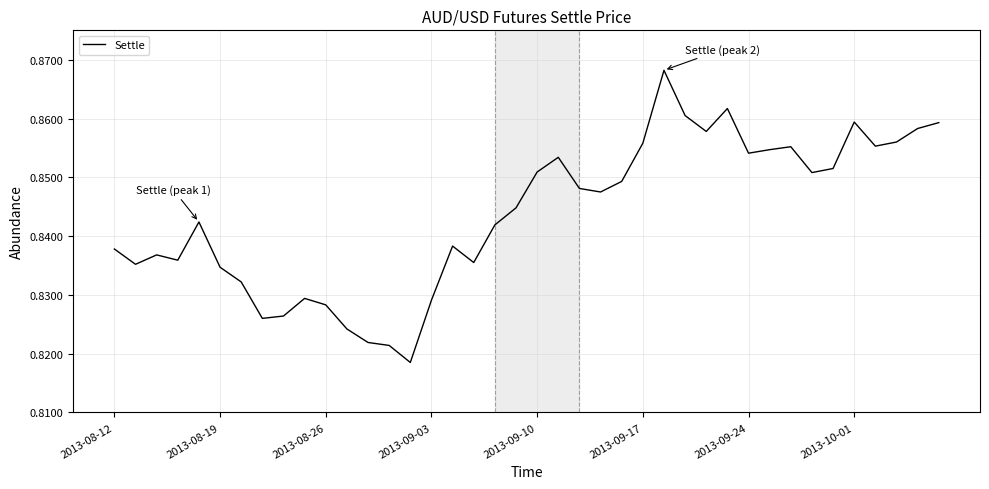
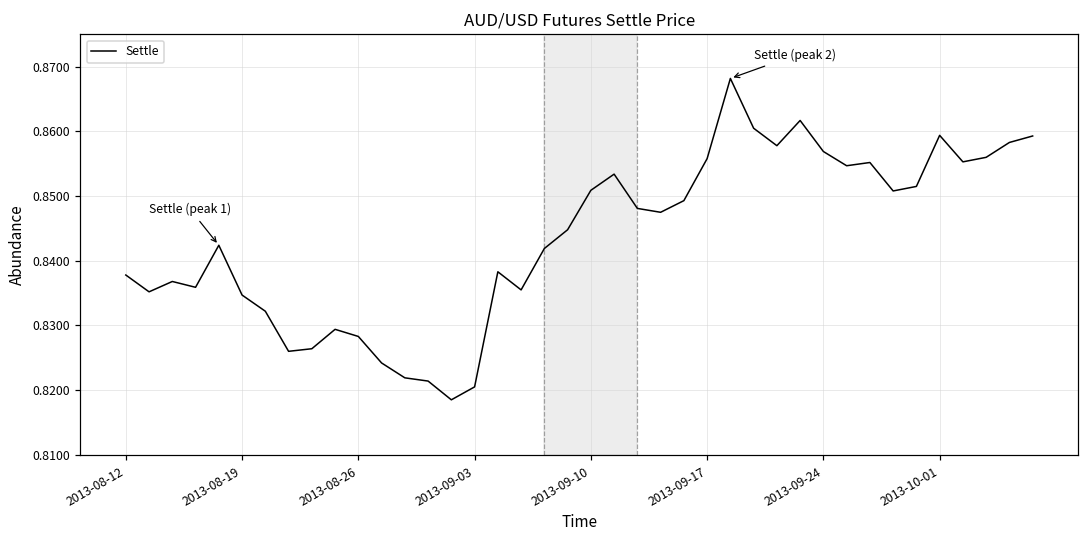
  {
    "2013-08-12": 0.838,
    "2013-08-19": 0.835,
    "2013-08-26": 0.828,
-   "2013-09-03": 0.829,
+   "2013-09-03": 0.821,
    "2013-09-10": 0.851,
    "2013-09-17": 0.856,
-   "2013-09-24": 0.854,
+   "2013-09-24": 0.857,
    "2013-10-01": 0.859
  }
